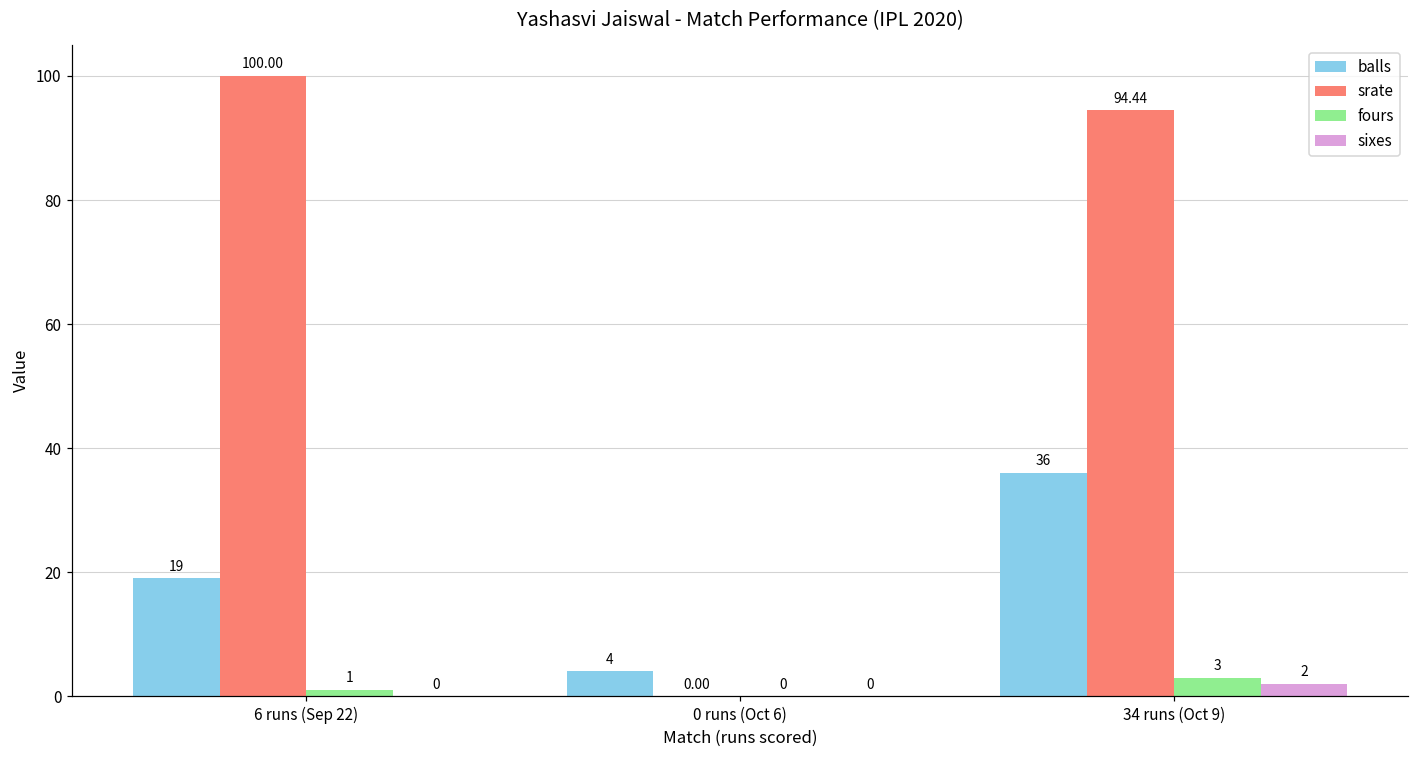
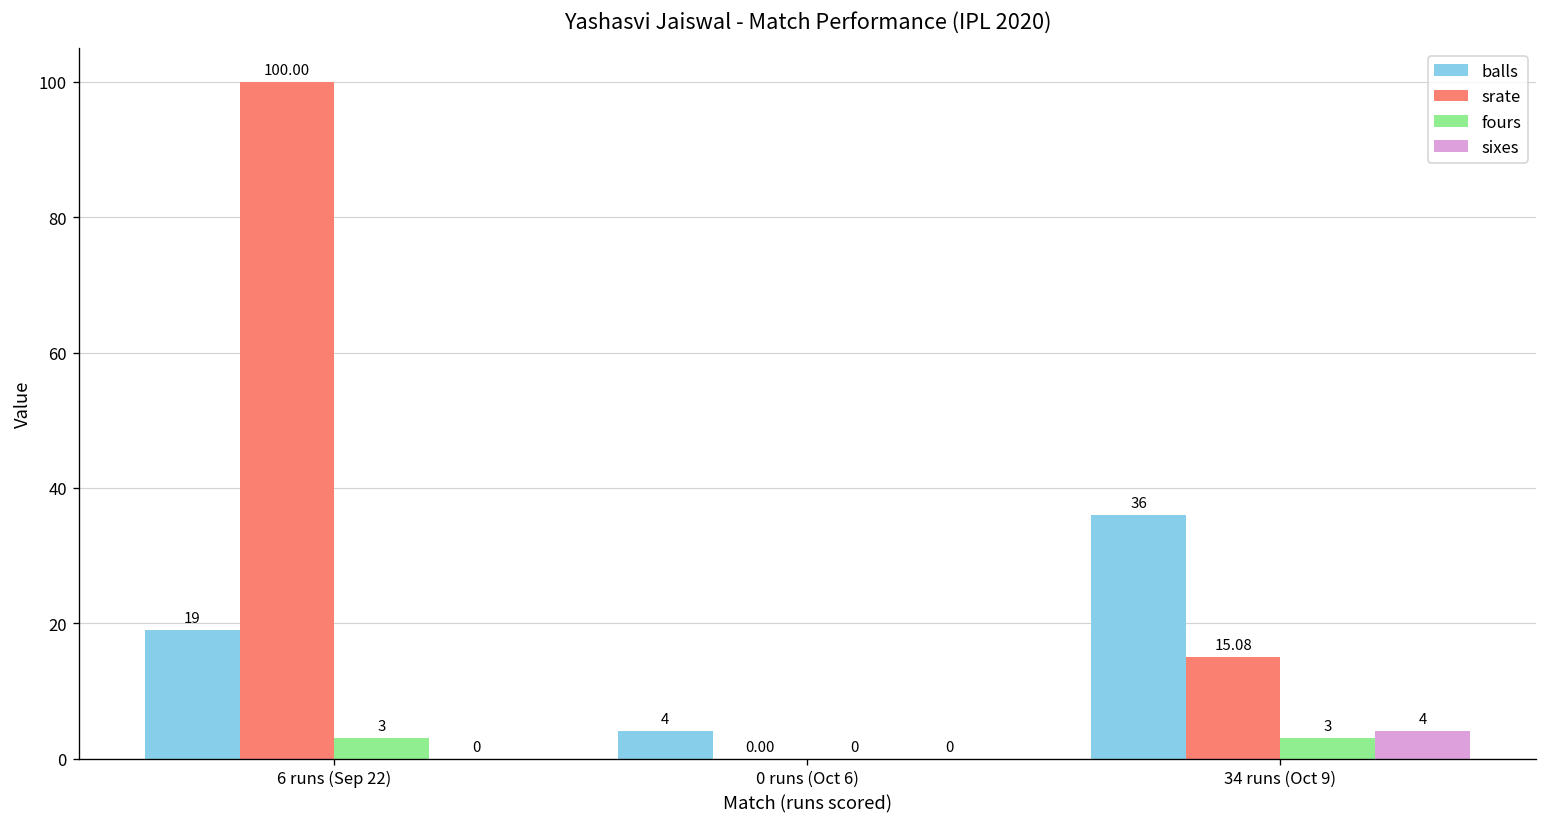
  {
    "balls": {
      "6 runs (Sep 22)": 19,
      "0 runs (Oct 6)": 4,
      "34 runs (Oct 9)": 36
    },
    "srate": {
      "6 runs (Sep 22)": 100.00,
      "0 runs (Oct 6)": 0.00,
-     "34 runs (Oct 9)": 94.44
+     "34 runs (Oct 9)": 15.08
    },
    "fours": {
-     "6 runs (Sep 22)": 1,
+     "6 runs (Sep 22)": 3,
      "0 runs (Oct 6)": 0,
      "34 runs (Oct 9)": 3
    },
    "sixes": {
      "6 runs (Sep 22)": 0,
      "0 runs (Oct 6)": 0,
-     "34 runs (Oct 9)": 2
+     "34 runs (Oct 9)": 4
    }
  }
